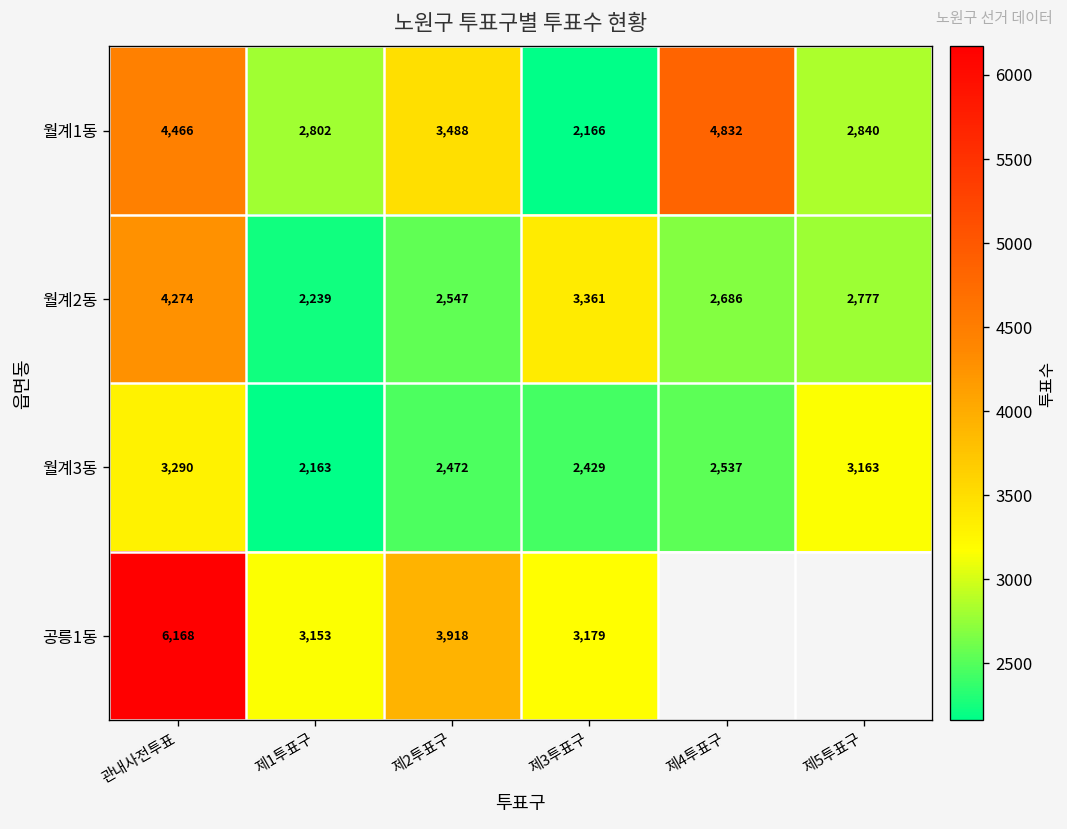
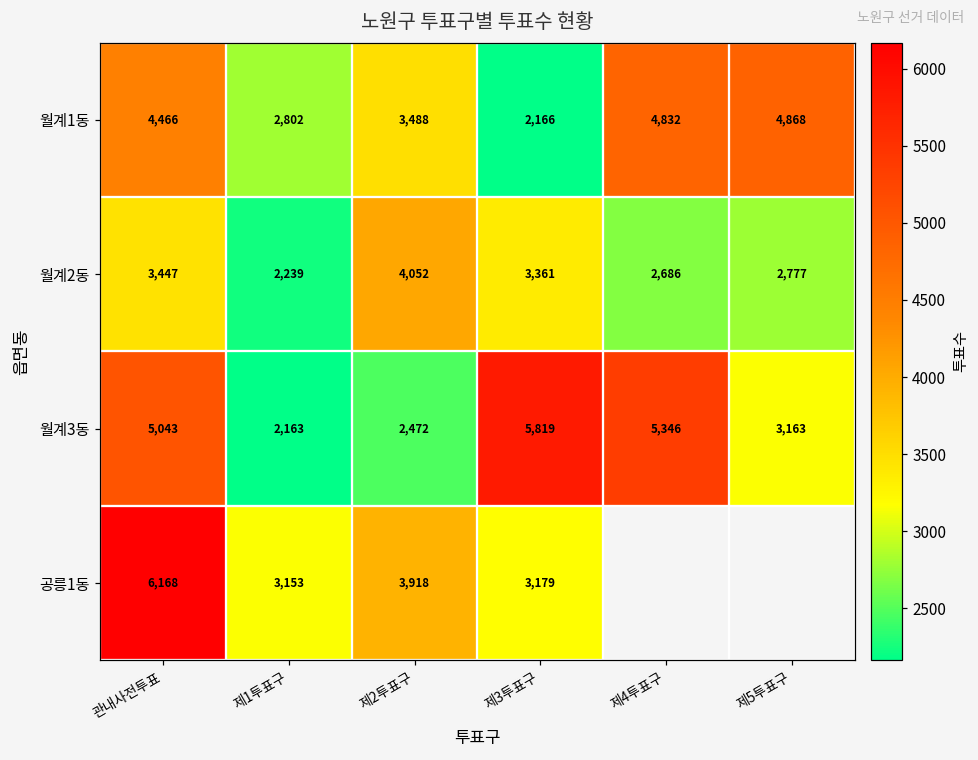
  {
    "월계1동": {
      "관내사전투표": "4,466",
      "제1투표구": "2,802",
      "제2투표구": "3,488",
      "제3투표구": "2,166",
      "제4투표구": "4,832",
-     "제5투표구": "2,840"
+     "제5투표구": "4,868"
    },
    "월계2동": {
-     "관내사전투표": "4,274",
+     "관내사전투표": "3,447",
      "제1투표구": "2,239",
-     "제2투표구": "2,547",
+     "제2투표구": "4,052",
      "제3투표구": "3,361",
      "제4투표구": "2,686",
      "제5투표구": "2,777"
    },
    "월계3동": {
-     "관내사전투표": "3,290",
+     "관내사전투표": "5,043",
      "제1투표구": "2,163",
      "제2투표구": "2,472",
-     "제3투표구": "2,429",
-     "제4투표구": "2,537",
+     "제3투표구": "5,819",
+     "제4투표구": "5,346",
      "제5투표구": "3,163"
    },
    "공릉1동": {
      "관내사전투표": "6,168",
      "제1투표구": "3,153",
      "제2투표구": "3,918",
      "제3투표구": "3,179"
    }
  }
